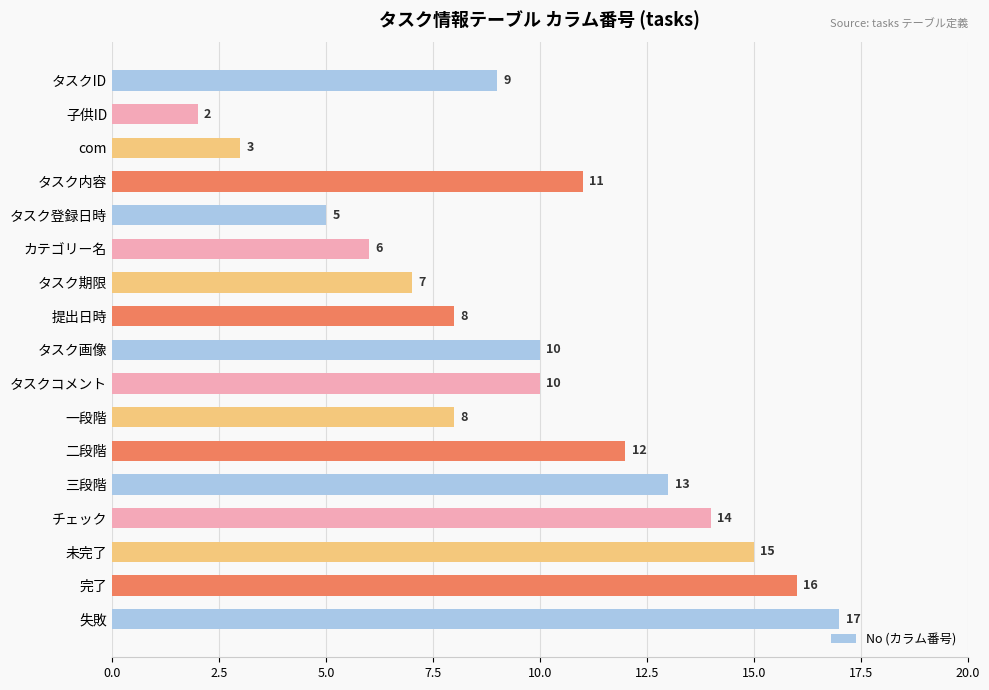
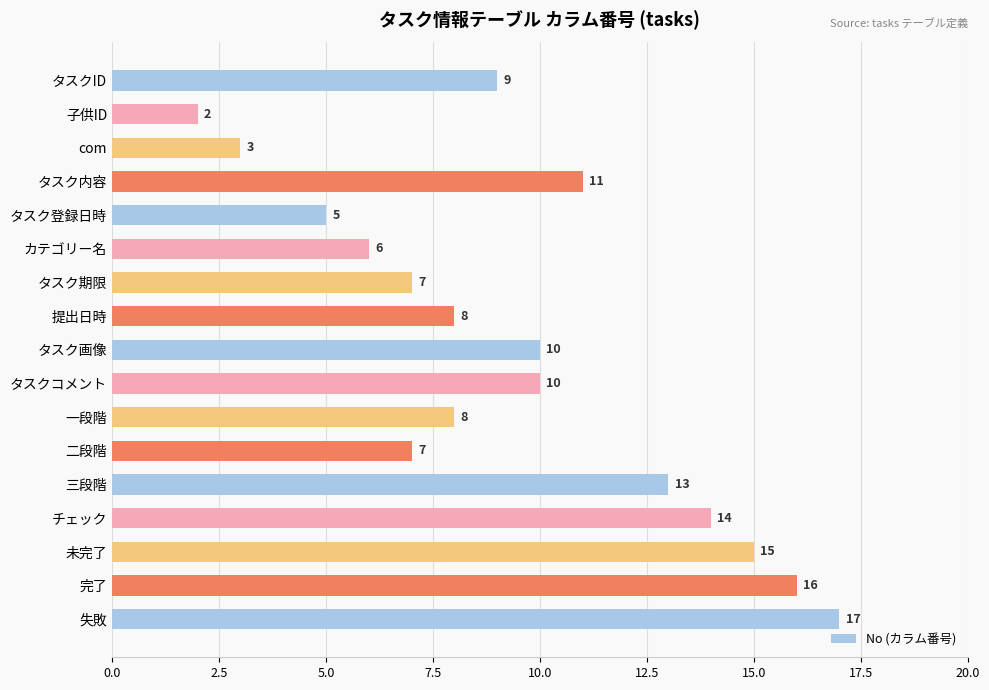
  {
    "タスクID": 9,
    "子供ID": 2,
    "com": 3,
    "タスク内容": 11,
    "タスク登録日時": 5,
    "カテゴリー名": 6,
    "タスク期限": 7,
    "提出日時": 8,
    "タスク画像": 10,
    "タスクコメント": 10,
    "一段階": 8,
-   "二段階": 12,
+   "二段階": 7,
    "三段階": 13,
    "チェック": 14,
    "未完了": 15,
    "完了": 16,
    "失敗": 17
  }
